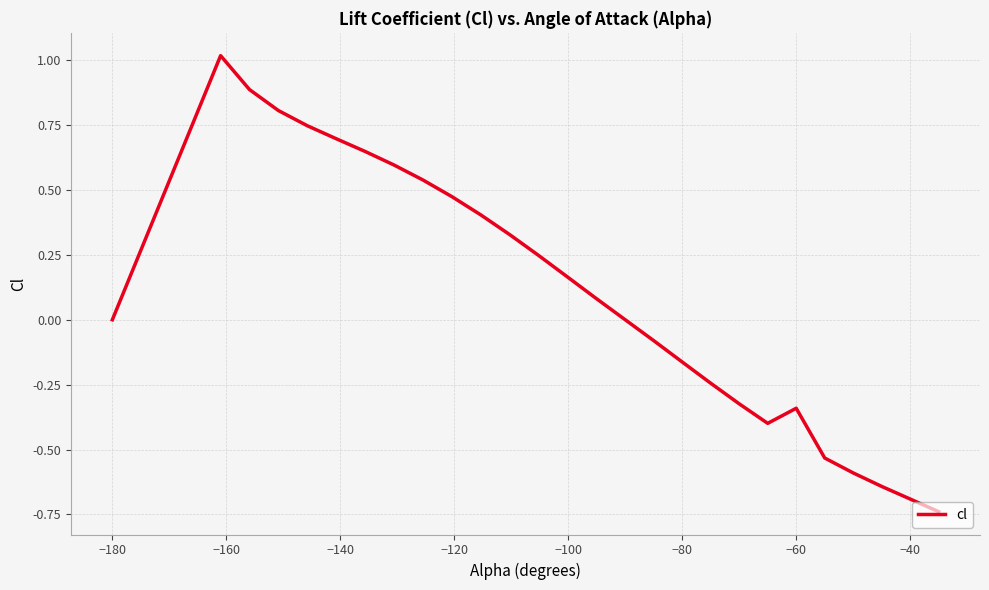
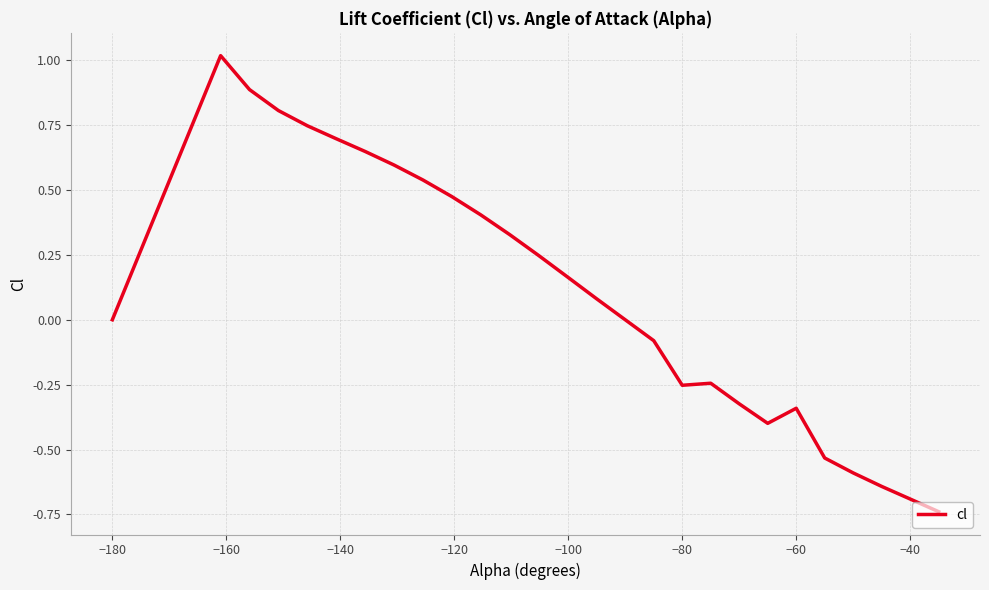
  {
    "−180": 0.00,
-   "−80": -0.16,
+   "−80": -0.25,
    "−60": -0.34,
    "−40": -0.69
  }
